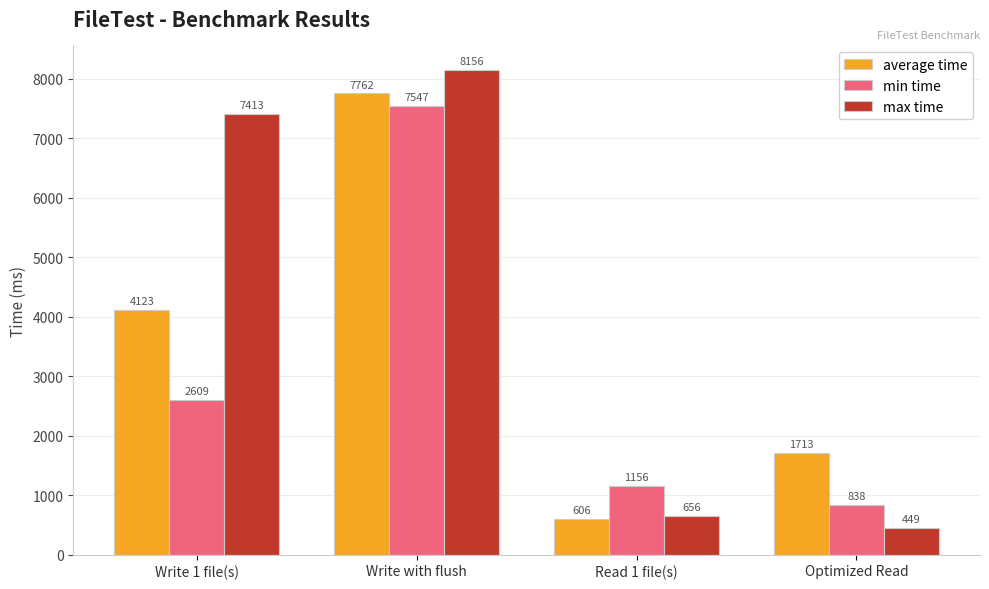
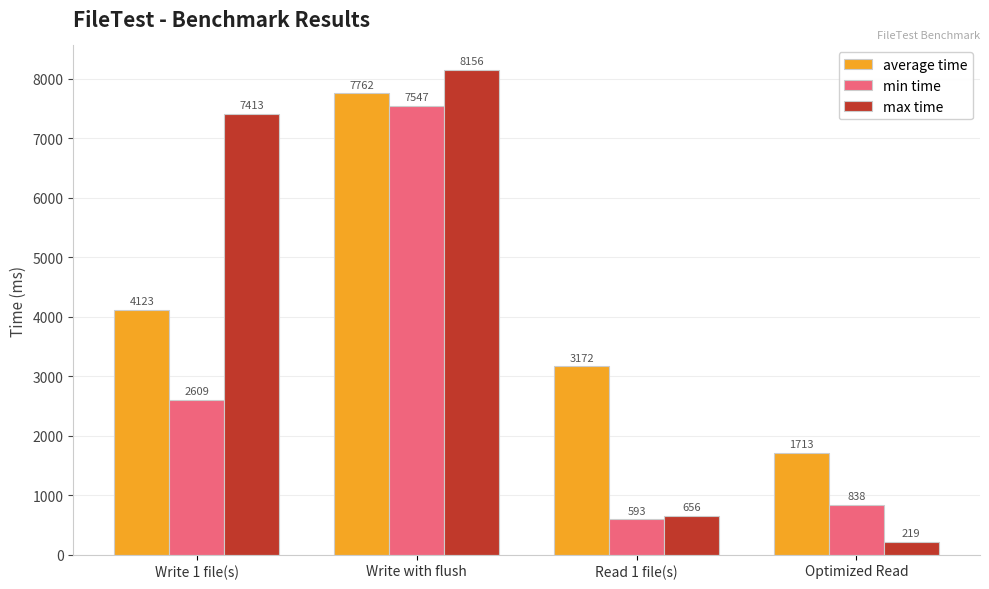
  {
    "average time": {
      "Write 1 file(s)": 4123,
      "Write with flush": 7762,
-     "Read 1 file(s)": 606,
+     "Read 1 file(s)": 3172,
      "Optimized Read": 1713
    },
    "min time": {
      "Write 1 file(s)": 2609,
      "Write with flush": 7547,
-     "Read 1 file(s)": 1156,
+     "Read 1 file(s)": 593,
      "Optimized Read": 838
    },
    "max time": {
      "Write 1 file(s)": 7413,
      "Write with flush": 8156,
      "Read 1 file(s)": 656,
-     "Optimized Read": 449
+     "Optimized Read": 219
    }
  }
